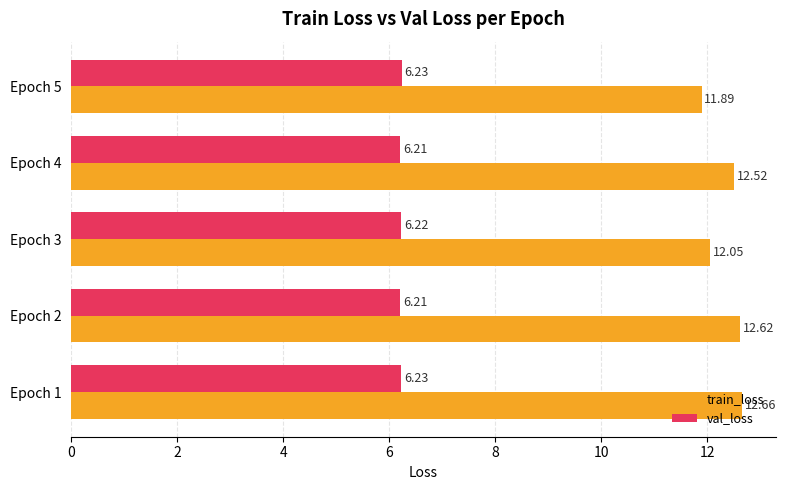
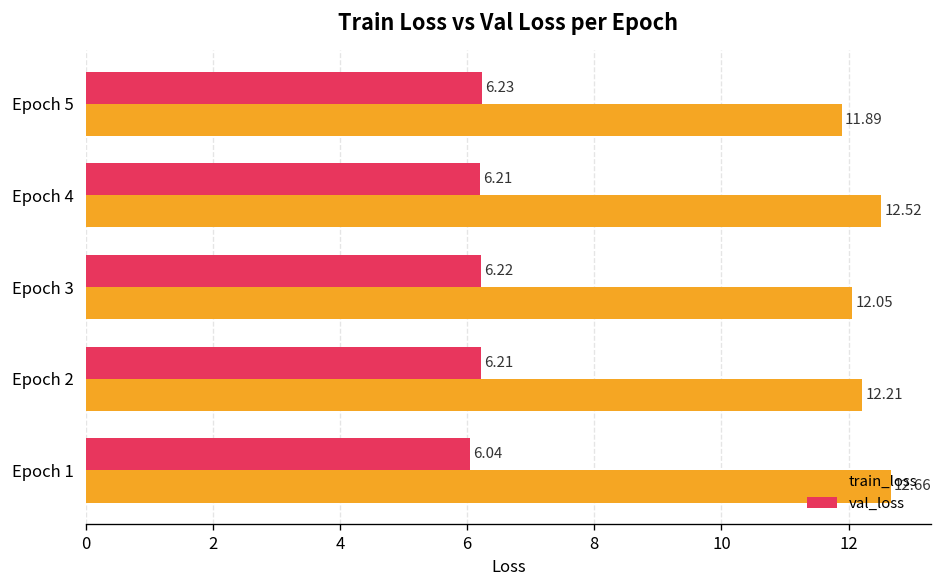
  {
    "train_loss": {
      "Epoch 5": 11.89,
      "Epoch 4": 12.52,
      "Epoch 3": 12.05,
-     "Epoch 2": 12.62,
+     "Epoch 2": 12.21,
      "Epoch 1": 12.66
    },
    "val_loss": {
      "Epoch 5": 6.23,
      "Epoch 4": 6.21,
      "Epoch 3": 6.22,
      "Epoch 2": 6.21,
-     "Epoch 1": 6.23
+     "Epoch 1": 6.04
    }
  }
